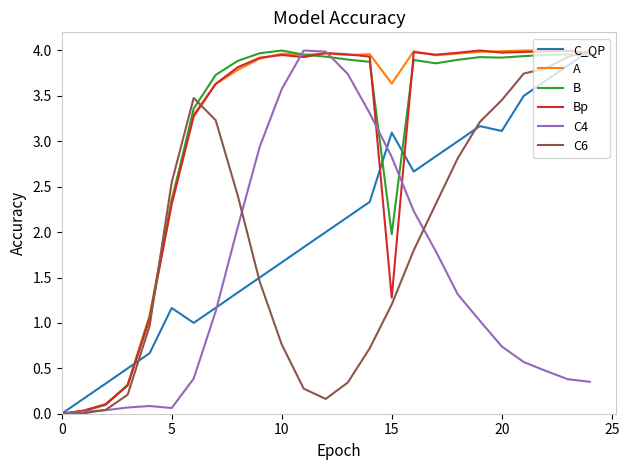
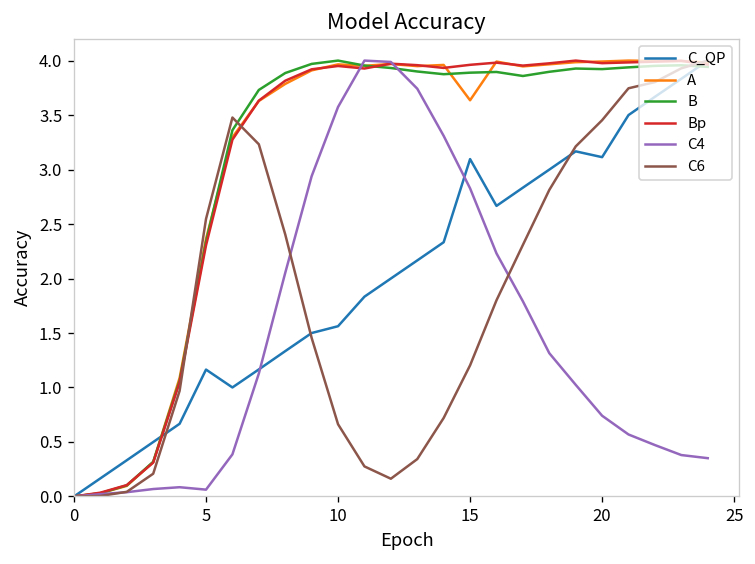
  {
    "C_QP": {
      "5": 1.2,
-     "10": 1.7,
+     "10": 1.6,
      "15": 3.1,
      "20": 3.1
    },
    "A": {
      "15": 3.6
    },
    "B": {
      "10": 4.0,
-     "15": 2.0,
+     "15": 3.9,
      "20": 3.9
    },
    "Bp": {
      "5": 2.3,
-     "15": 1.3
+     "15": 4.0
    },
    "C4": {
      "5": 0.1,
      "10": 3.6,
      "15": 2.8,
      "20": 0.7
    },
    "C6": {
      "5": 2.5,
-     "10": 0.8,
+     "10": 0.7,
      "15": 1.2,
      "20": 3.5
    }
  }
